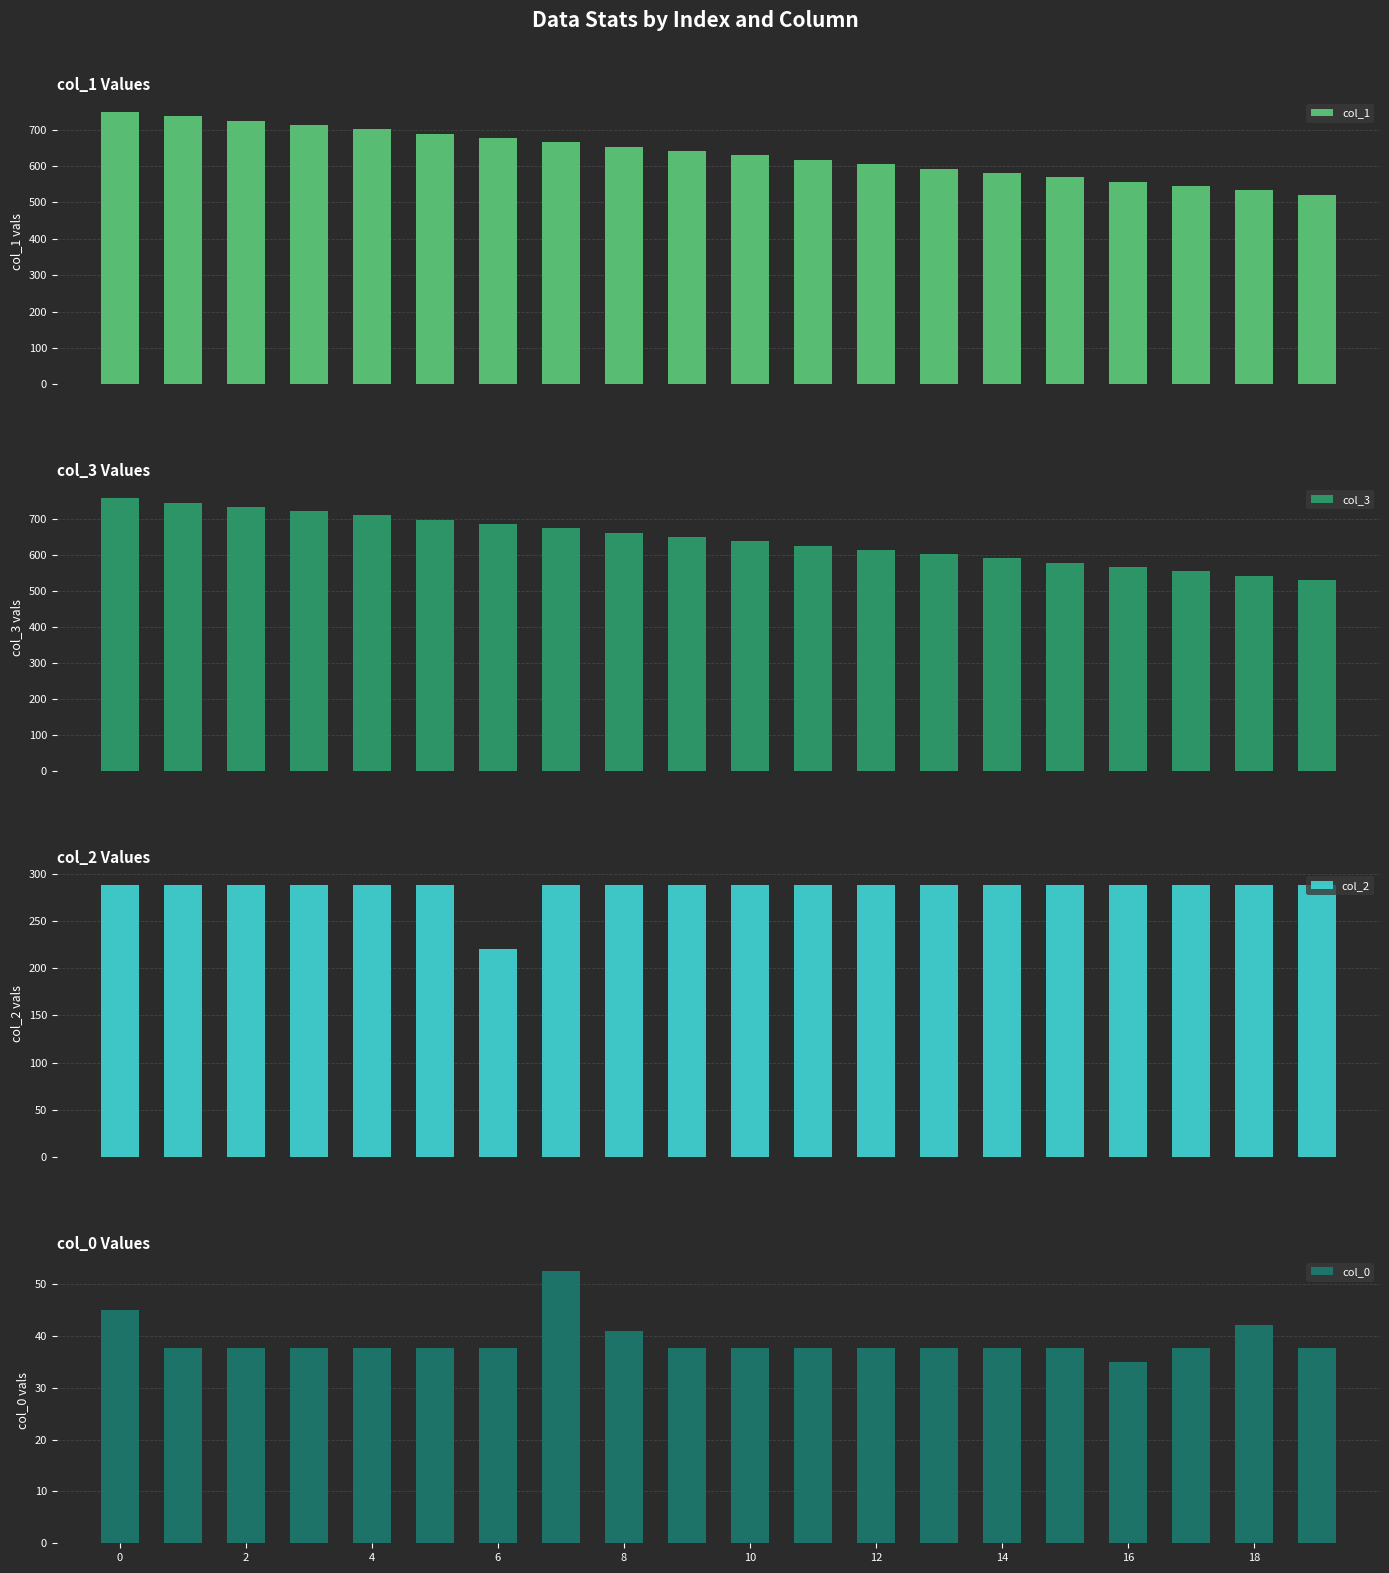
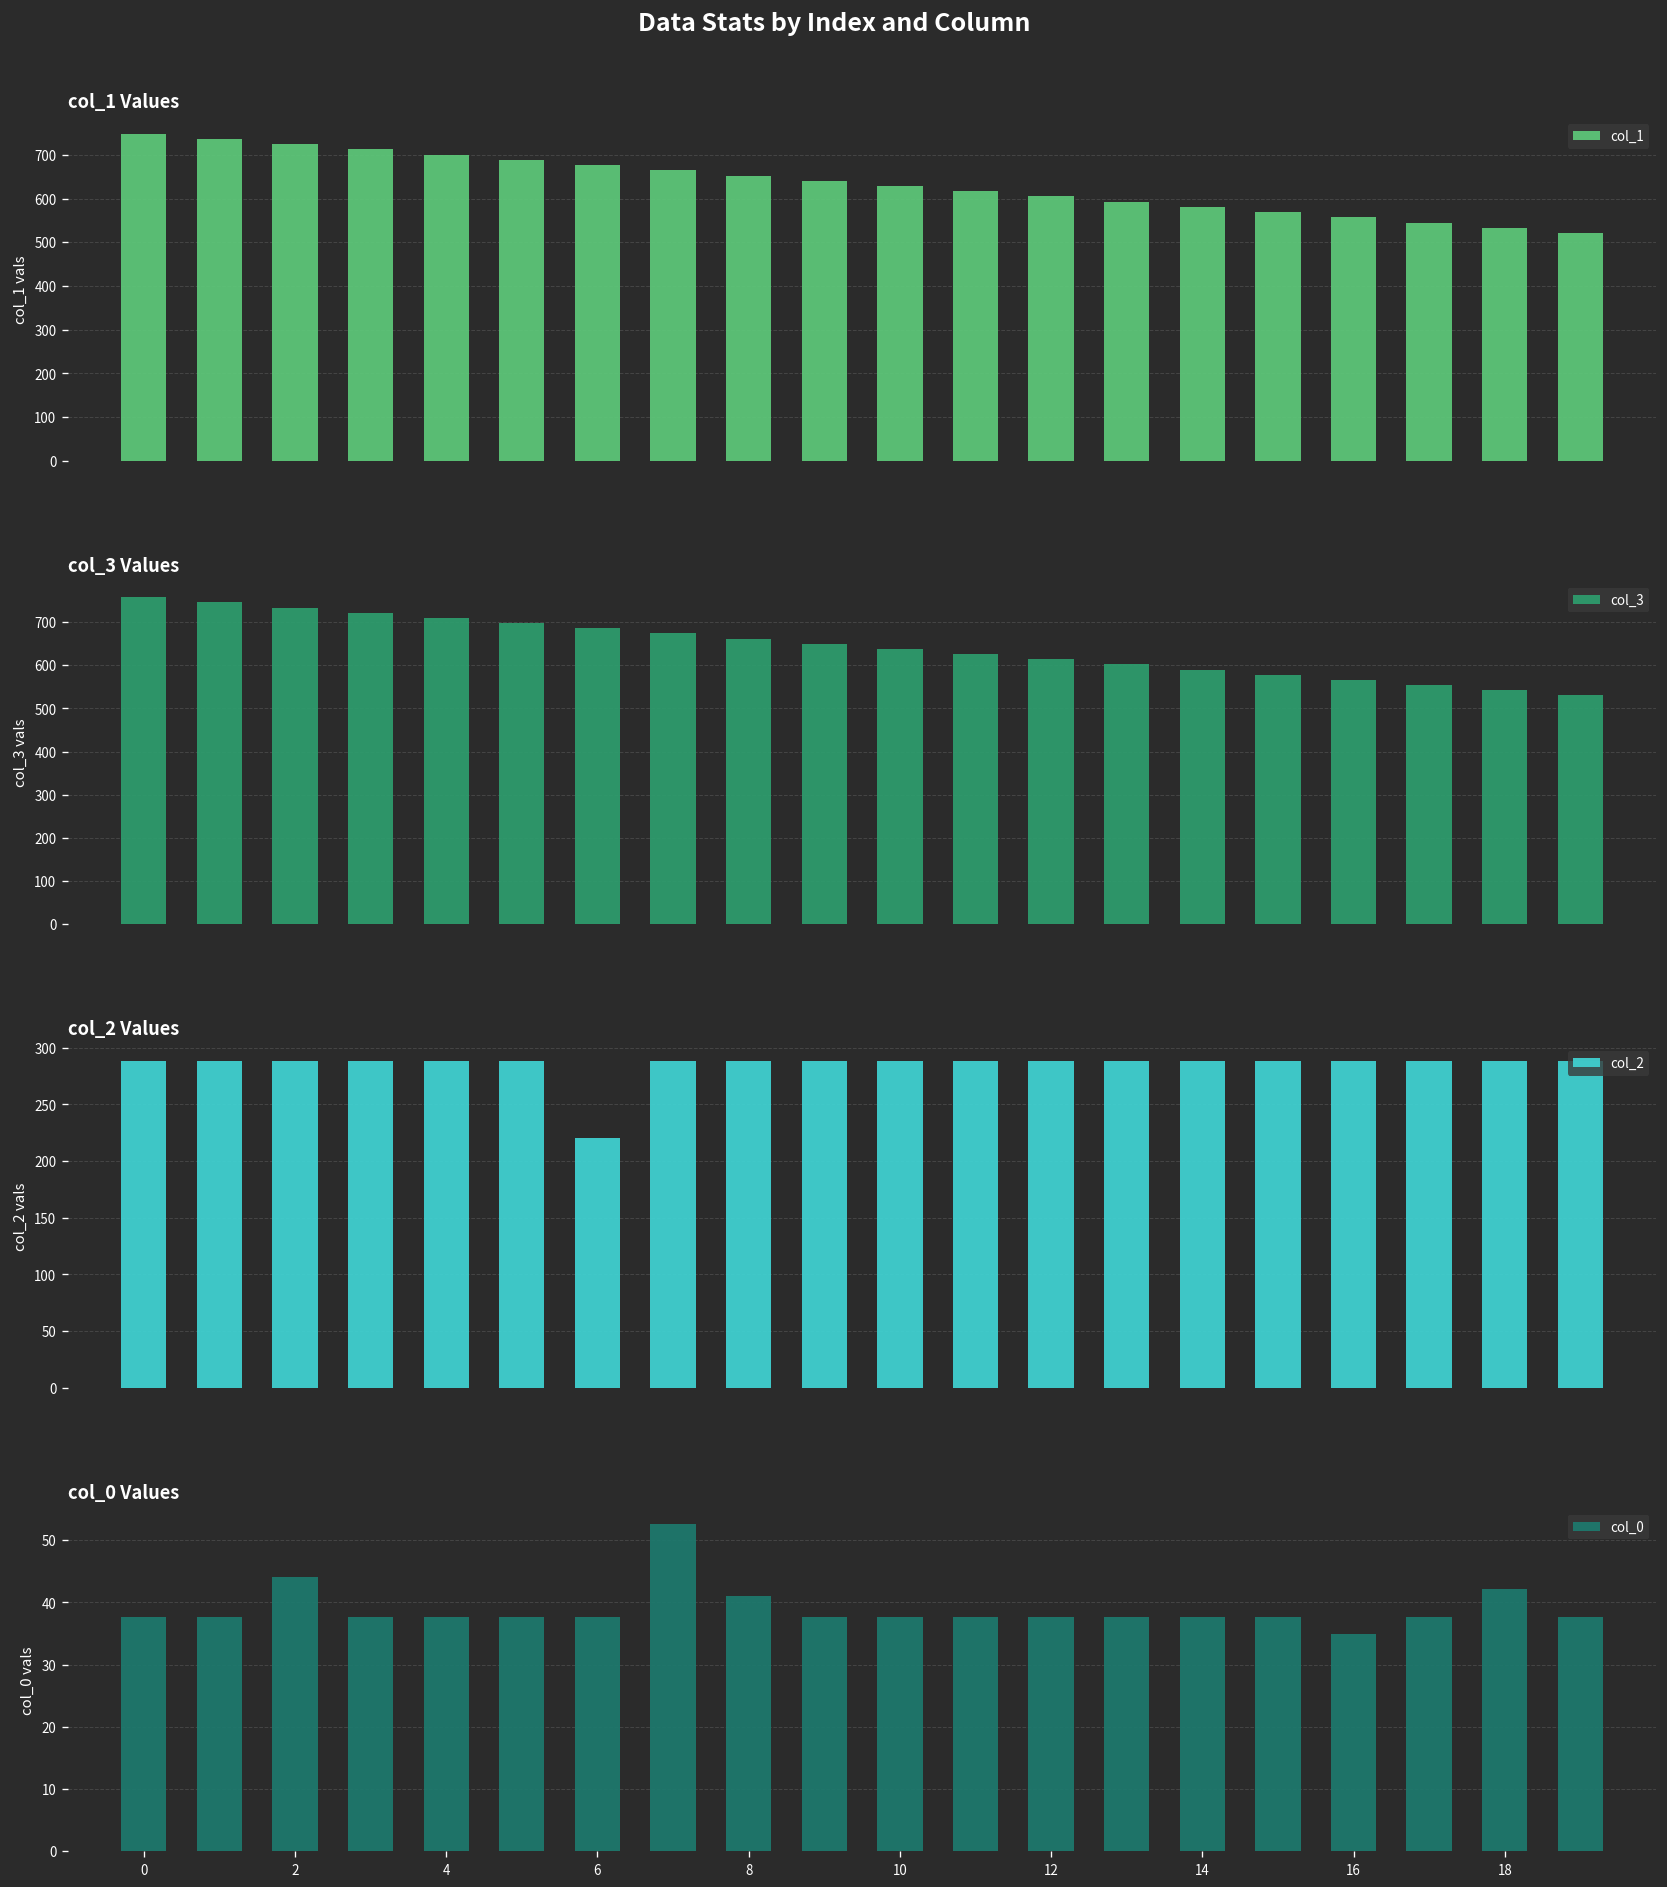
  {
    "col_0 Values": {
-     "0": 45,
-     "2": 38,
+     "0": 38,
+     "2": 44,
      "4": 38,
      "6": 38,
      "8": 41,
      "10": 38,
      "12": 38,
      "14": 38,
      "16": 35,
      "18": 42
    }
  }
